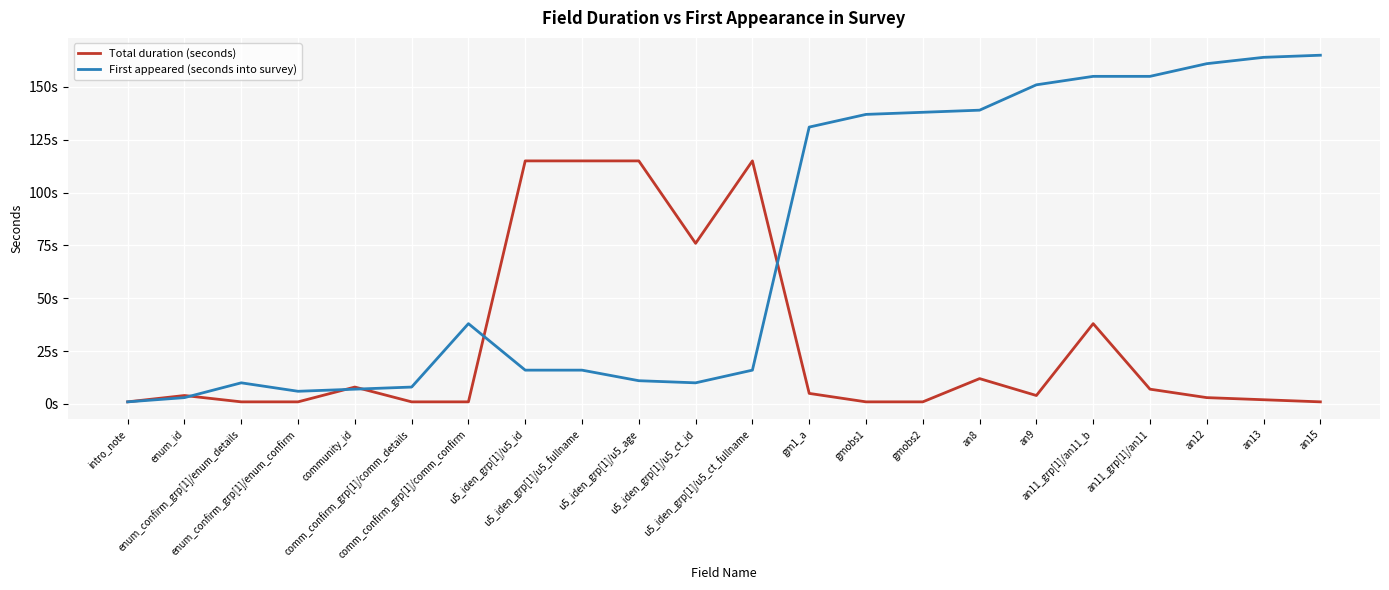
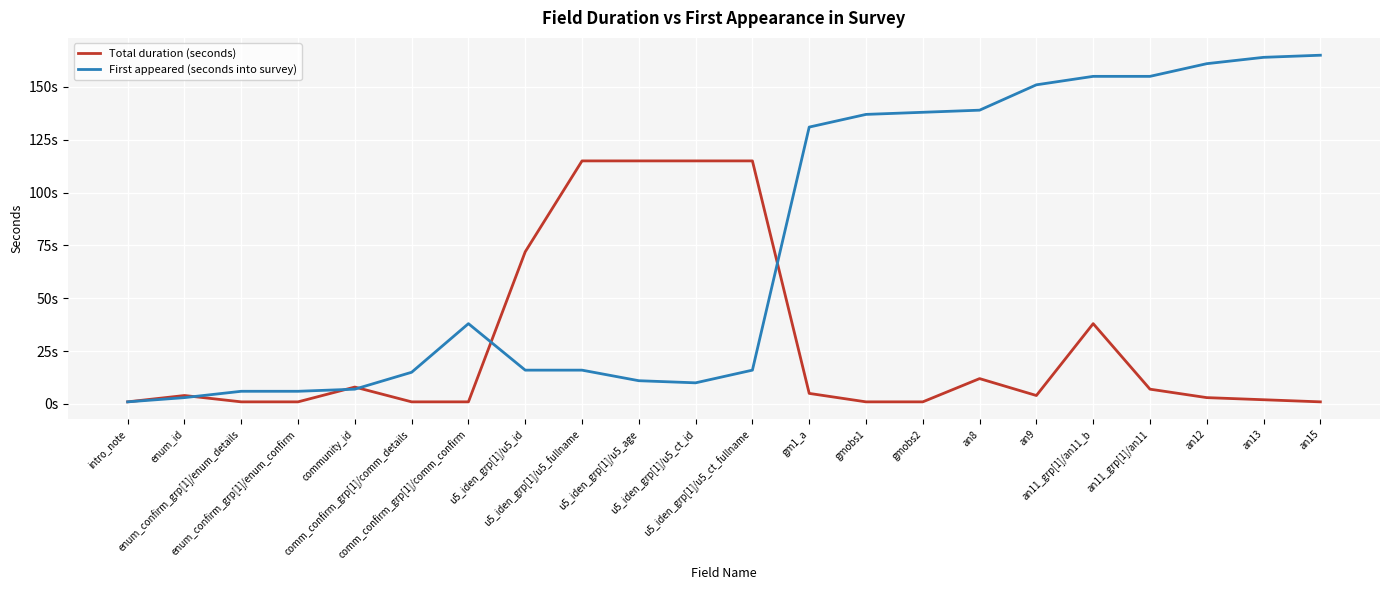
  {
    "Total duration (seconds)": {
      "enum_confirm_grp[1]/enum_details": "1s",
      "enum_confirm_grp[1]/enum_confirm": "1s",
      "comm_confirm_grp[1]/comm_details": "1s",
      "comm_confirm_grp[1]/comm_confirm": "1s",
-     "u5_iden_grp[1]/u5_id": "115s",
+     "u5_iden_grp[1]/u5_id": "72s",
      "u5_iden_grp[1]/u5_fullname": "115s",
      "u5_iden_grp[1]/u5_age": "115s",
-     "u5_iden_grp[1]/u5_ct_id": "76s",
+     "u5_iden_grp[1]/u5_ct_id": "115s",
      "u5_iden_grp[1]/u5_ct_fullname": "115s",
      "gm1_a": "5s",
      "gmobs1": "1s",
      "gmobs2": "1s",
      "an8": "12s",
      "an9": "4s",
      "an11_grp[1]/an11_b": "38s",
      "an11_grp[1]/an11": "7s",
      "an12": "3s",
      "an13": "2s",
      "an15": "1s"
    },
    "First appeared (seconds into survey)": {
-     "enum_confirm_grp[1]/enum_details": "10s",
+     "enum_confirm_grp[1]/enum_details": "6s",
      "enum_confirm_grp[1]/enum_confirm": "6s",
-     "comm_confirm_grp[1]/comm_details": "8s",
+     "comm_confirm_grp[1]/comm_details": "15s",
      "comm_confirm_grp[1]/comm_confirm": "38s",
      "u5_iden_grp[1]/u5_id": "16s",
      "u5_iden_grp[1]/u5_fullname": "16s",
      "u5_iden_grp[1]/u5_age": "11s",
      "u5_iden_grp[1]/u5_ct_id": "10s",
      "u5_iden_grp[1]/u5_ct_fullname": "16s",
      "gm1_a": "131s",
      "gmobs1": "137s",
      "gmobs2": "138s",
      "an8": "139s",
      "an9": "151s",
      "an11_grp[1]/an11_b": "155s",
      "an11_grp[1]/an11": "155s",
      "an12": "161s",
      "an13": "164s",
      "an15": "165s"
    }
  }
